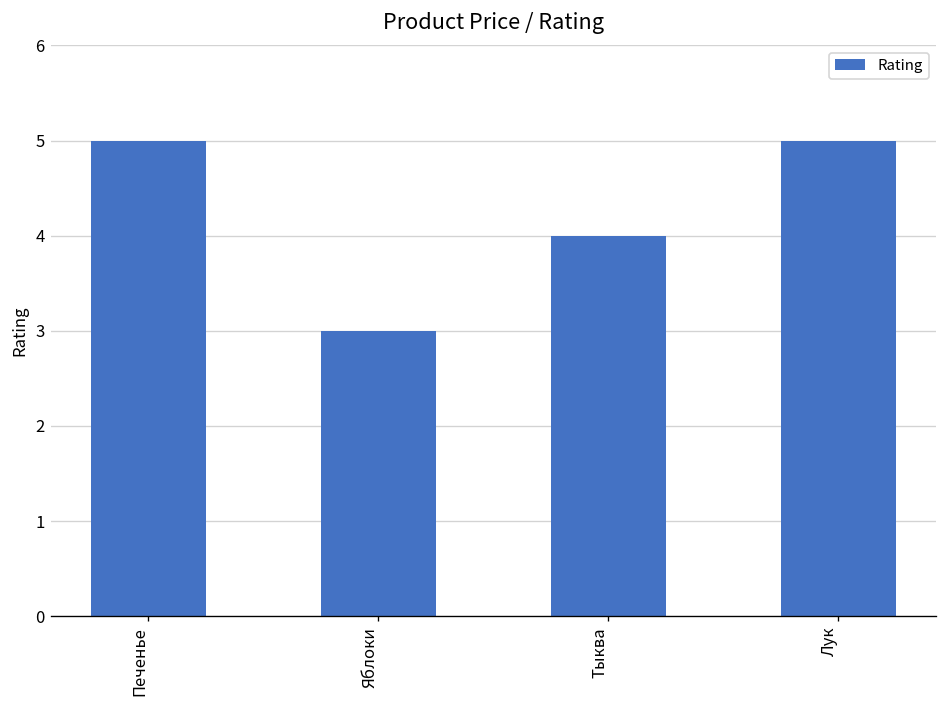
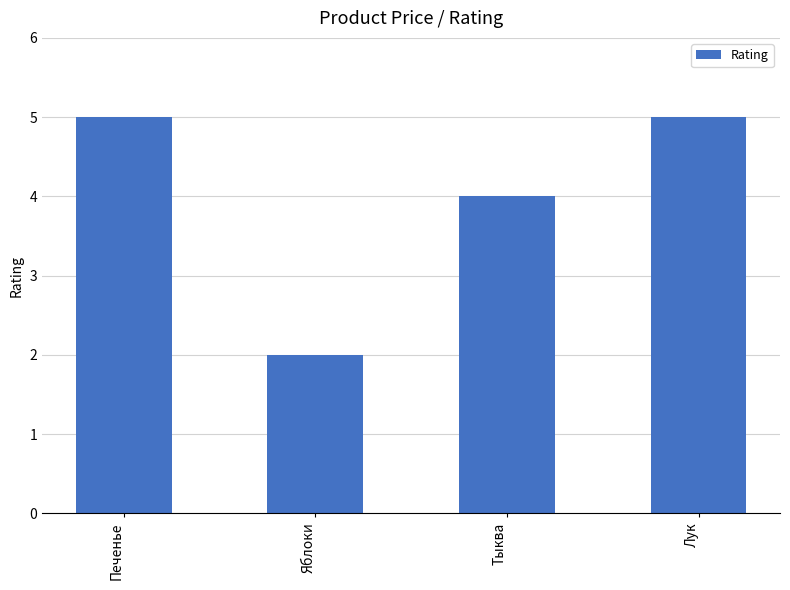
  {
    "Печенье": 5,
-   "Яблоки": 3,
+   "Яблоки": 2,
    "Тыква": 4,
    "Лук": 5
  }
